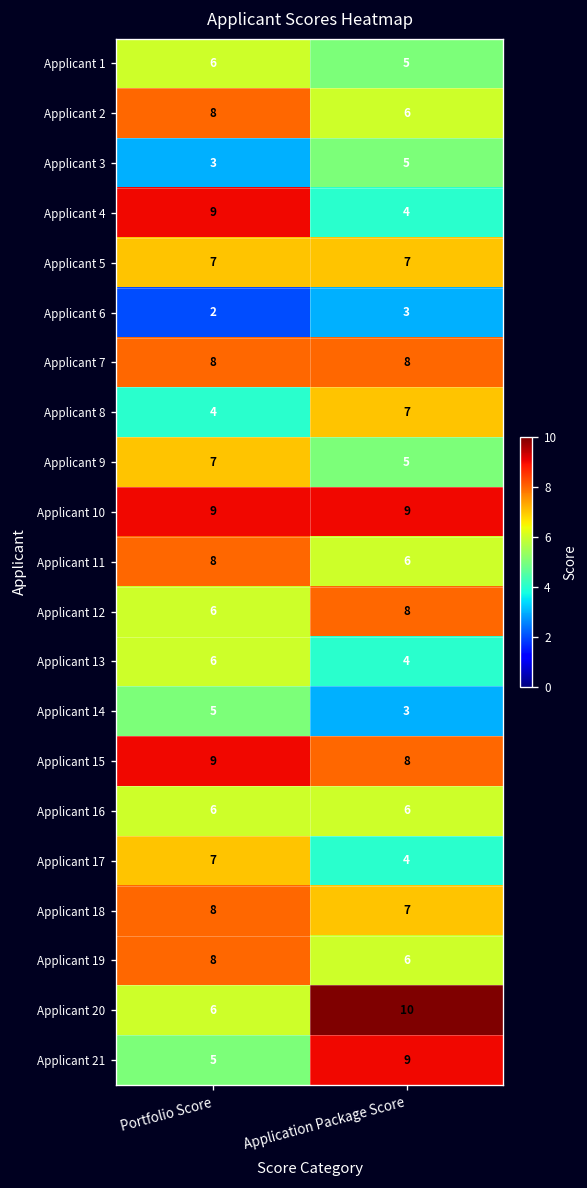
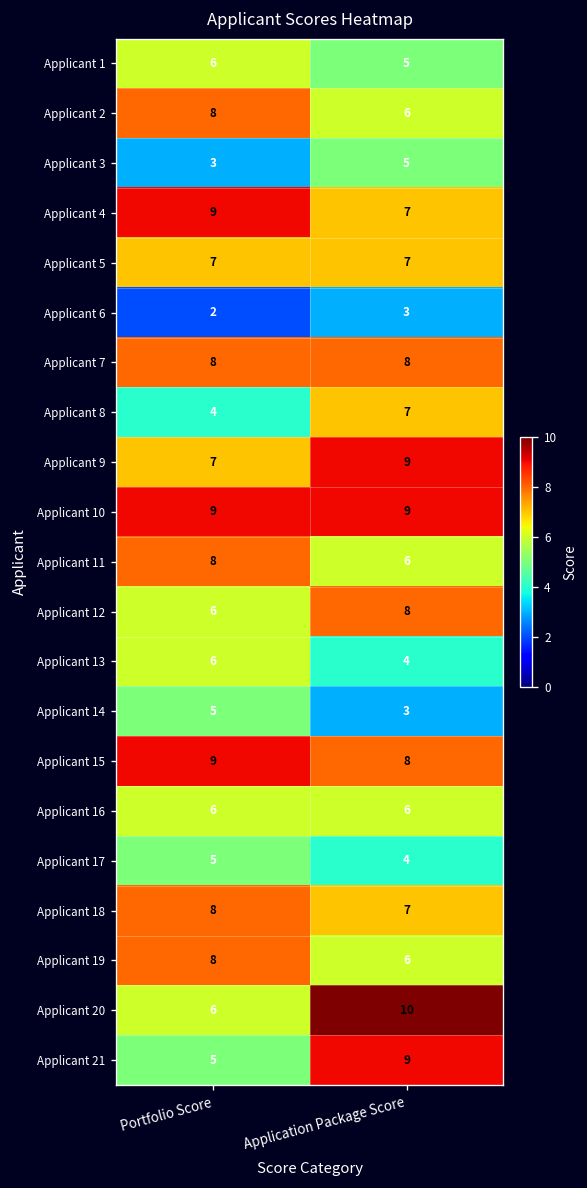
  {
    "Applicant 1": {
      "Portfolio Score": 6,
      "Application Package Score": 5
    },
    "Applicant 2": {
      "Portfolio Score": 8,
      "Application Package Score": 6
    },
    "Applicant 3": {
      "Portfolio Score": 3,
      "Application Package Score": 5
    },
    "Applicant 4": {
      "Portfolio Score": 9,
-     "Application Package Score": 4
+     "Application Package Score": 7
    },
    "Applicant 5": {
      "Portfolio Score": 7,
      "Application Package Score": 7
    },
    "Applicant 6": {
      "Portfolio Score": 2,
      "Application Package Score": 3
    },
    "Applicant 7": {
      "Portfolio Score": 8,
      "Application Package Score": 8
    },
    "Applicant 8": {
      "Portfolio Score": 4,
      "Application Package Score": 7
    },
    "Applicant 9": {
      "Portfolio Score": 7,
-     "Application Package Score": 5
+     "Application Package Score": 9
    },
    "Applicant 10": {
      "Portfolio Score": 9,
      "Application Package Score": 9
    },
    "Applicant 11": {
      "Portfolio Score": 8,
      "Application Package Score": 6
    },
    "Applicant 12": {
      "Portfolio Score": 6,
      "Application Package Score": 8
    },
    "Applicant 13": {
      "Portfolio Score": 6,
      "Application Package Score": 4
    },
    "Applicant 14": {
      "Portfolio Score": 5,
      "Application Package Score": 3
    },
    "Applicant 15": {
      "Portfolio Score": 9,
      "Application Package Score": 8
    },
    "Applicant 16": {
      "Portfolio Score": 6,
      "Application Package Score": 6
    },
    "Applicant 17": {
-     "Portfolio Score": 7,
+     "Portfolio Score": 5,
      "Application Package Score": 4
    },
    "Applicant 18": {
      "Portfolio Score": 8,
      "Application Package Score": 7
    },
    "Applicant 19": {
      "Portfolio Score": 8,
      "Application Package Score": 6
    },
    "Applicant 20": {
      "Portfolio Score": 6,
      "Application Package Score": 10
    },
    "Applicant 21": {
      "Portfolio Score": 5,
      "Application Package Score": 9
    }
  }
